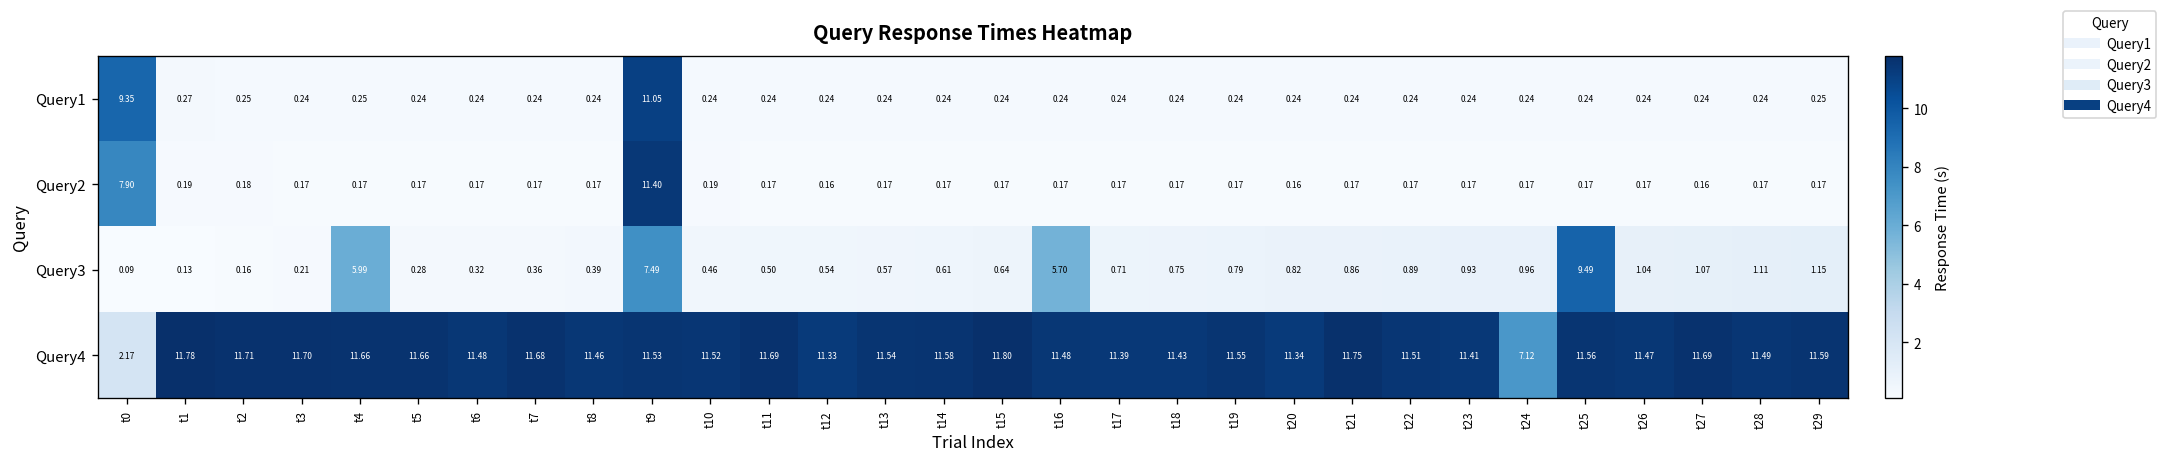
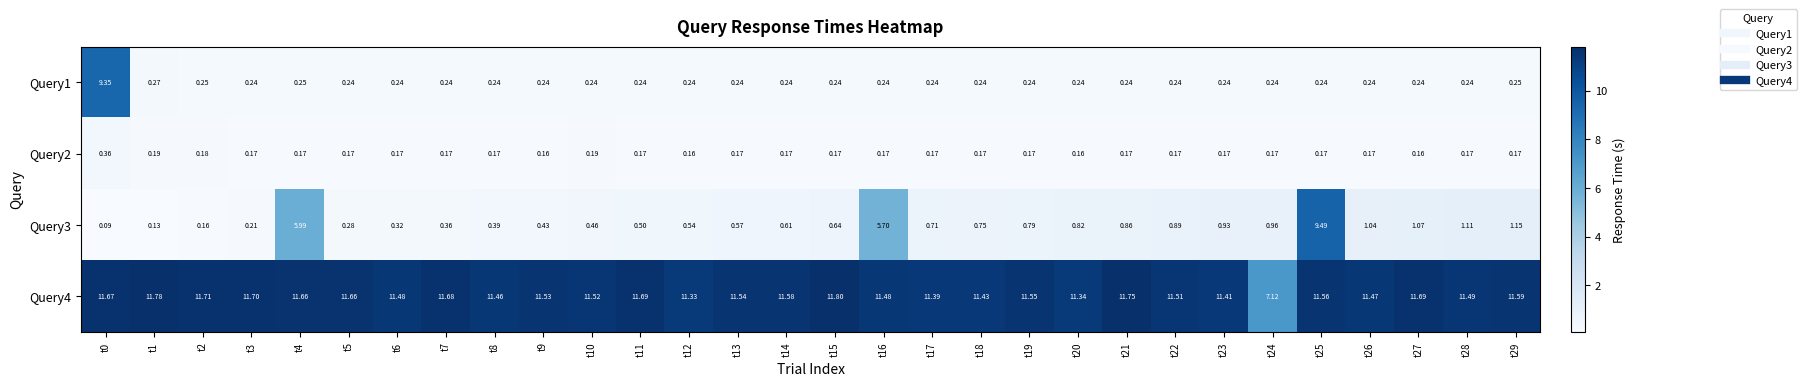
  {
    "Query1": {
      "t0": 9.35,
      "t1": 0.27,
      "t2": 0.25,
      "t3": 0.24,
      "t4": 0.25,
      "t5": 0.24,
      "t6": 0.24,
      "t7": 0.24,
      "t8": 0.24,
-     "t9": 11.05,
+     "t9": 0.24,
      "t10": 0.24,
      "t11": 0.24,
      "t12": 0.24,
      "t13": 0.24,
      "t14": 0.24,
      "t15": 0.24,
      "t16": 0.24,
      "t17": 0.24,
      "t18": 0.24,
      "t19": 0.24,
      "t20": 0.24,
      "t21": 0.24,
      "t22": 0.24,
      "t23": 0.24,
      "t24": 0.24,
      "t25": 0.24,
      "t26": 0.24,
      "t27": 0.24,
      "t28": 0.24,
      "t29": 0.25
    },
    "Query2": {
-     "t0": 7.90,
+     "t0": 0.36,
      "t1": 0.19,
      "t2": 0.18,
      "t3": 0.17,
      "t4": 0.17,
      "t5": 0.17,
      "t6": 0.17,
      "t7": 0.17,
      "t8": 0.17,
-     "t9": 11.40,
+     "t9": 0.16,
      "t10": 0.19,
      "t11": 0.17,
      "t12": 0.16,
      "t13": 0.17,
      "t14": 0.17,
      "t15": 0.17,
      "t16": 0.17,
      "t17": 0.17,
      "t18": 0.17,
      "t19": 0.17,
      "t20": 0.16,
      "t21": 0.17,
      "t22": 0.17,
      "t23": 0.17,
      "t24": 0.17,
      "t25": 0.17,
      "t26": 0.17,
      "t27": 0.16,
      "t28": 0.17,
      "t29": 0.17
    },
    "Query3": {
      "t0": 0.09,
      "t1": 0.13,
      "t2": 0.16,
      "t3": 0.21,
      "t4": 5.99,
      "t5": 0.28,
      "t6": 0.32,
      "t7": 0.36,
      "t8": 0.39,
-     "t9": 7.49,
+     "t9": 0.43,
      "t10": 0.46,
      "t11": 0.50,
      "t12": 0.54,
      "t13": 0.57,
      "t14": 0.61,
      "t15": 0.64,
      "t16": 5.70,
      "t17": 0.71,
      "t18": 0.75,
      "t19": 0.79,
      "t20": 0.82,
      "t21": 0.86,
      "t22": 0.89,
      "t23": 0.93,
      "t24": 0.96,
      "t25": 9.49,
      "t26": 1.04,
      "t27": 1.07,
      "t28": 1.11,
      "t29": 1.15
    },
    "Query4": {
-     "t0": 2.17,
+     "t0": 11.67,
      "t1": 11.78,
      "t2": 11.71,
      "t3": 11.70,
      "t4": 11.66,
      "t5": 11.66,
      "t6": 11.48,
      "t7": 11.68,
      "t8": 11.46,
      "t9": 11.53,
      "t10": 11.52,
      "t11": 11.69,
      "t12": 11.33,
      "t13": 11.54,
      "t14": 11.58,
      "t15": 11.80,
      "t16": 11.48,
      "t17": 11.39,
      "t18": 11.43,
      "t19": 11.55,
      "t20": 11.34,
      "t21": 11.75,
      "t22": 11.51,
      "t23": 11.41,
      "t24": 7.12,
      "t25": 11.56,
      "t26": 11.47,
      "t27": 11.69,
      "t28": 11.49,
      "t29": 11.59
    }
  }
